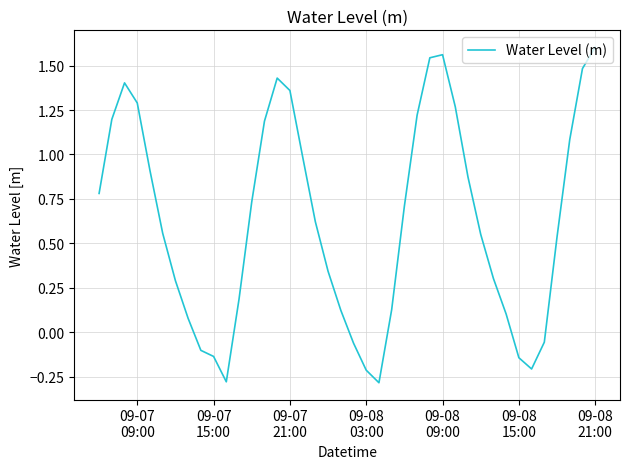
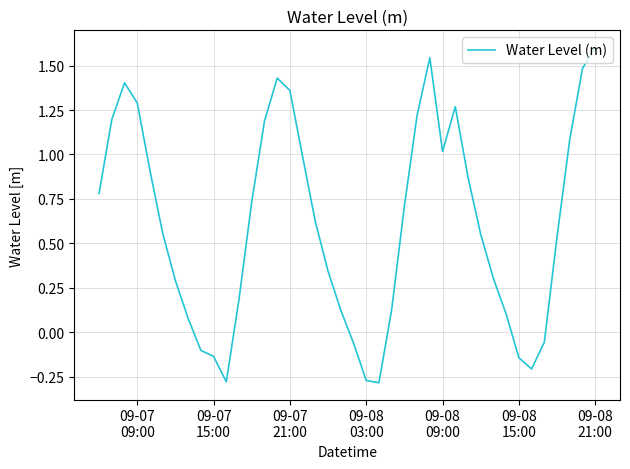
  {
    "09-07 09:00": 1.29,
    "09-07 15:00": -0.14,
    "09-07 21:00": 1.36,
-   "09-08 03:00": -0.21,
-   "09-08 09:00": 1.56,
+   "09-08 03:00": -0.27,
+   "09-08 09:00": 1.02,
    "09-08 15:00": -0.14
  }
